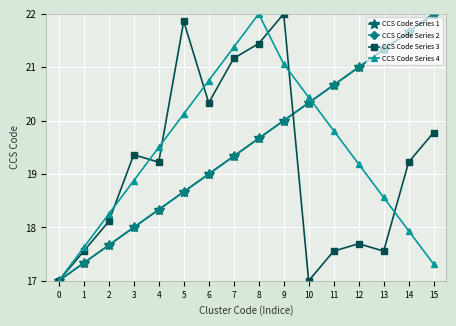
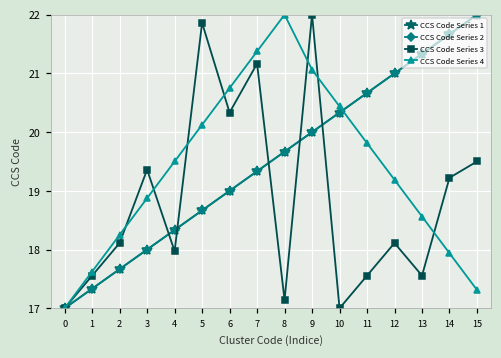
  {
    "CCS Code Series 3": {
      "1": 17.6,
      "2": 18.1,
      "3": 19.4,
-     "4": 19.2,
+     "4": 18.0,
      "5": 21.9,
      "6": 20.3,
      "7": 21.2,
-     "8": 21.4,
+     "8": 17.1,
      "9": 22.0,
      "10": 17.0,
      "11": 17.6,
-     "12": 17.7,
+     "12": 18.1,
      "13": 17.6,
      "14": 19.2,
-     "15": 19.8
+     "15": 19.5
    }
  }
